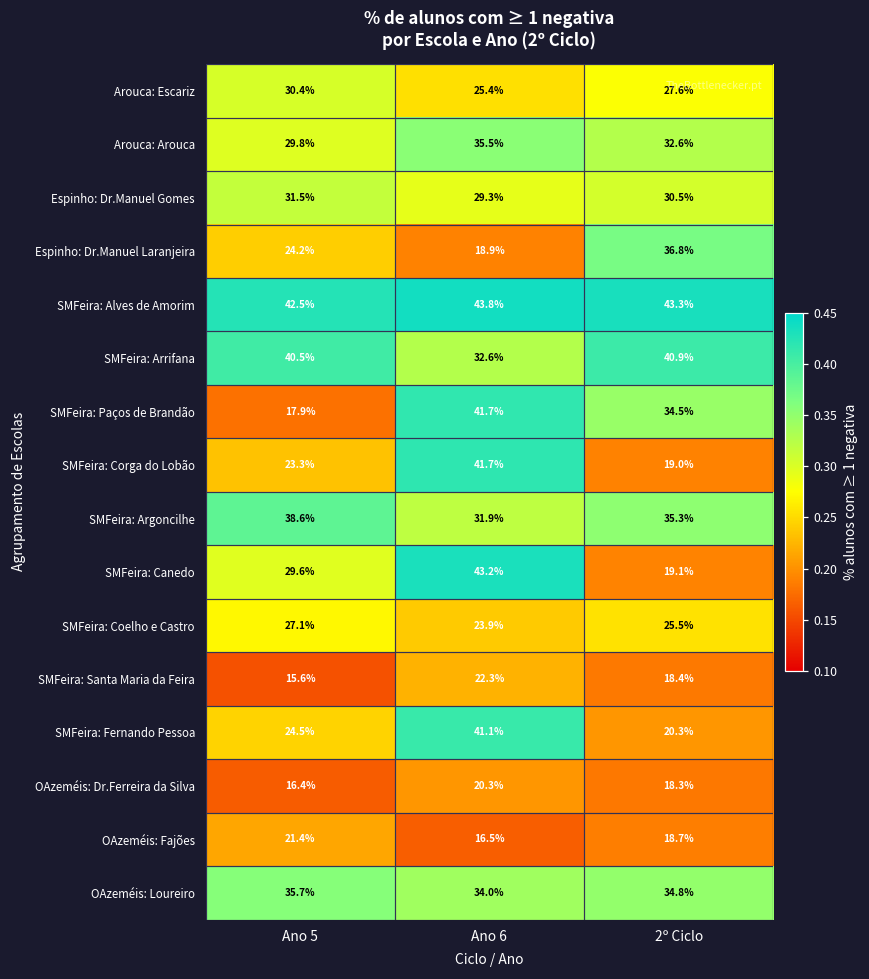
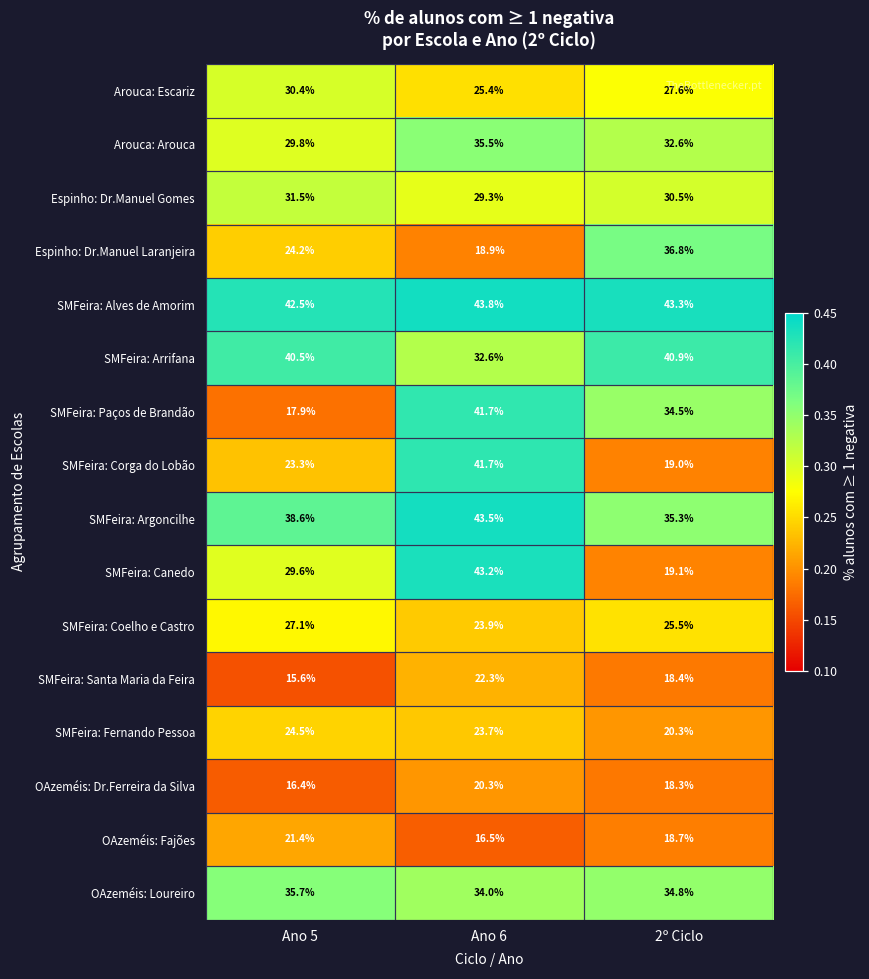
  {
    "Arouca: Escariz": {
      "Ano 5": "30.4%",
      "Ano 6": "25.4%"
    },
    "Arouca: Arouca": {
      "Ano 5": "29.8%",
      "Ano 6": "35.5%",
      "2º Ciclo": "32.6%"
    },
    "Espinho: Dr.Manuel Gomes": {
      "Ano 5": "31.5%",
      "Ano 6": "29.3%",
      "2º Ciclo": "30.5%"
    },
    "Espinho: Dr.Manuel Laranjeira": {
      "Ano 5": "24.2%",
      "Ano 6": "18.9%",
      "2º Ciclo": "36.8%"
    },
    "SMFeira: Alves de Amorim": {
      "Ano 5": "42.5%",
      "Ano 6": "43.8%",
      "2º Ciclo": "43.3%"
    },
    "SMFeira: Arrifana": {
      "Ano 5": "40.5%",
      "Ano 6": "32.6%",
      "2º Ciclo": "40.9%"
    },
    "SMFeira: Paços de Brandão": {
      "Ano 5": "17.9%",
      "Ano 6": "41.7%",
      "2º Ciclo": "34.5%"
    },
    "SMFeira: Corga do Lobão": {
      "Ano 5": "23.3%",
      "Ano 6": "41.7%",
      "2º Ciclo": "19.0%"
    },
    "SMFeira: Argoncilhe": {
      "Ano 5": "38.6%",
-     "Ano 6": "31.9%",
+     "Ano 6": "43.5%",
      "2º Ciclo": "35.3%"
    },
    "SMFeira: Canedo": {
      "Ano 5": "29.6%",
      "Ano 6": "43.2%",
      "2º Ciclo": "19.1%"
    },
    "SMFeira: Coelho e Castro": {
      "Ano 5": "27.1%",
      "Ano 6": "23.9%",
      "2º Ciclo": "25.5%"
    },
    "SMFeira: Santa Maria da Feira": {
      "Ano 5": "15.6%",
      "Ano 6": "22.3%",
      "2º Ciclo": "18.4%"
    },
    "SMFeira: Fernando Pessoa": {
      "Ano 5": "24.5%",
-     "Ano 6": "41.1%",
+     "Ano 6": "23.7%",
      "2º Ciclo": "20.3%"
    },
    "OAzeméis: Dr.Ferreira da Silva": {
      "Ano 5": "16.4%",
      "Ano 6": "20.3%",
      "2º Ciclo": "18.3%"
    },
    "OAzeméis: Fajões": {
      "Ano 5": "21.4%",
      "Ano 6": "16.5%",
      "2º Ciclo": "18.7%"
    },
    "OAzeméis: Loureiro": {
      "Ano 5": "35.7%",
      "Ano 6": "34.0%",
      "2º Ciclo": "34.8%"
    }
  }
